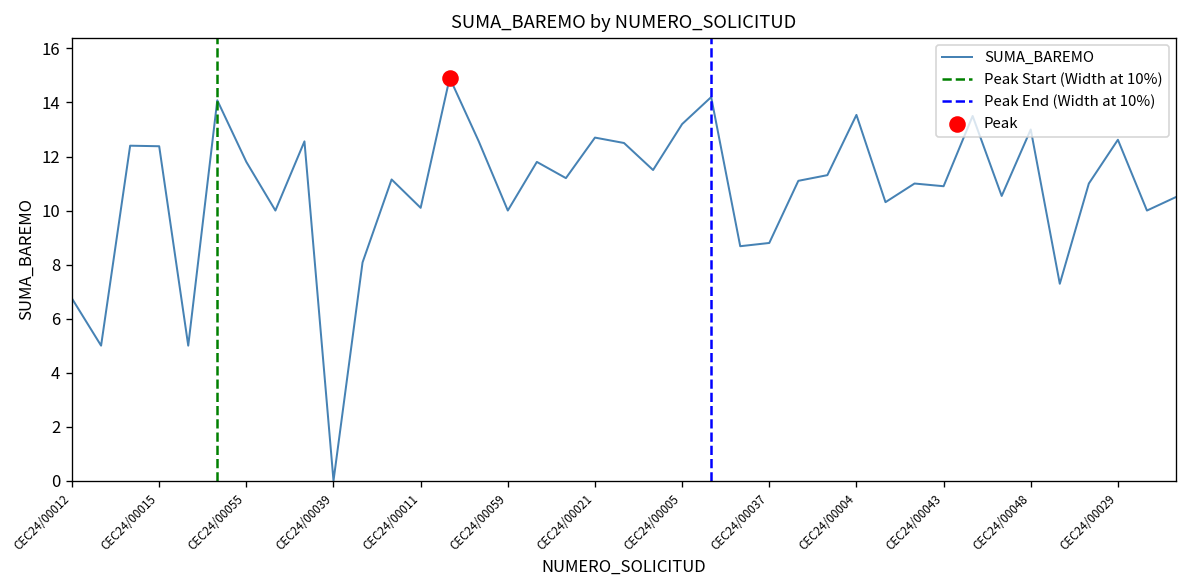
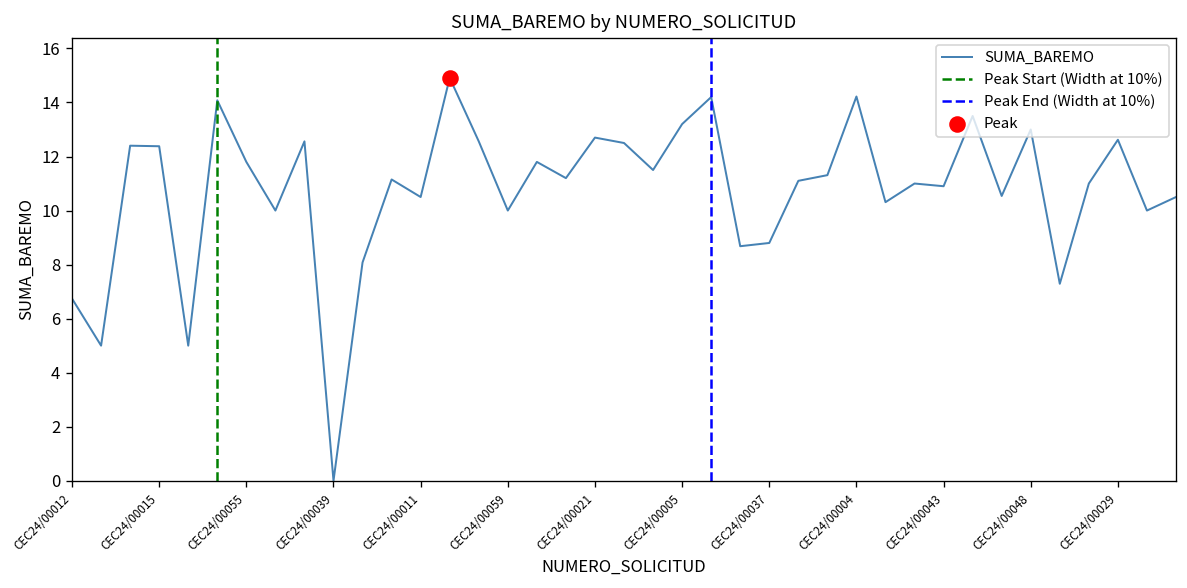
  {
    "SUMA_BAREMO": {
      "CEC24/00012": 6.7,
      "CEC24/00015": 12.4,
      "CEC24/00055": 11.8,
      "CEC24/00039": 0.0,
-     "CEC24/00011": 10.1,
+     "CEC24/00011": 10.5,
      "CEC24/00059": 10.0,
      "CEC24/00021": 12.7,
      "CEC24/00005": 13.2,
      "CEC24/00037": 8.8,
-     "CEC24/00004": 13.5,
+     "CEC24/00004": 14.2,
      "CEC24/00043": 10.9
    }
  }
